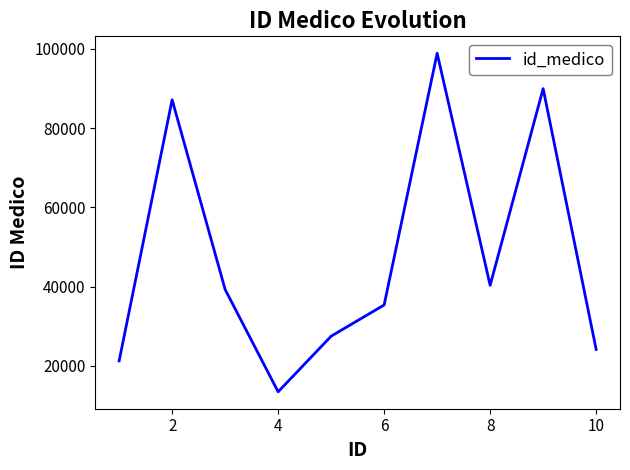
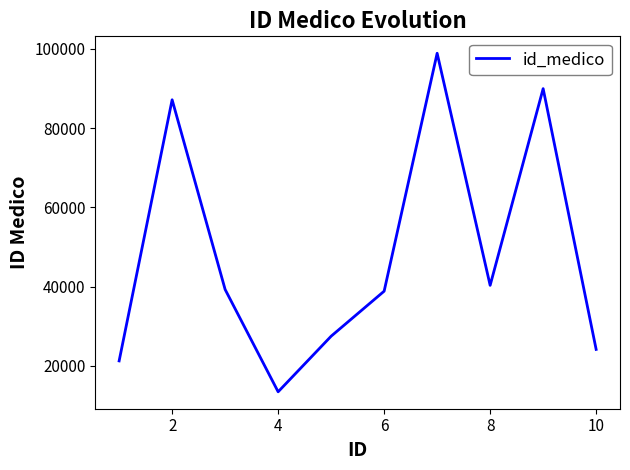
  {
    "2": 87000,
    "4": 13000,
-   "6": 35000,
+   "6": 39000,
    "8": 40000,
    "10": 24000
  }
